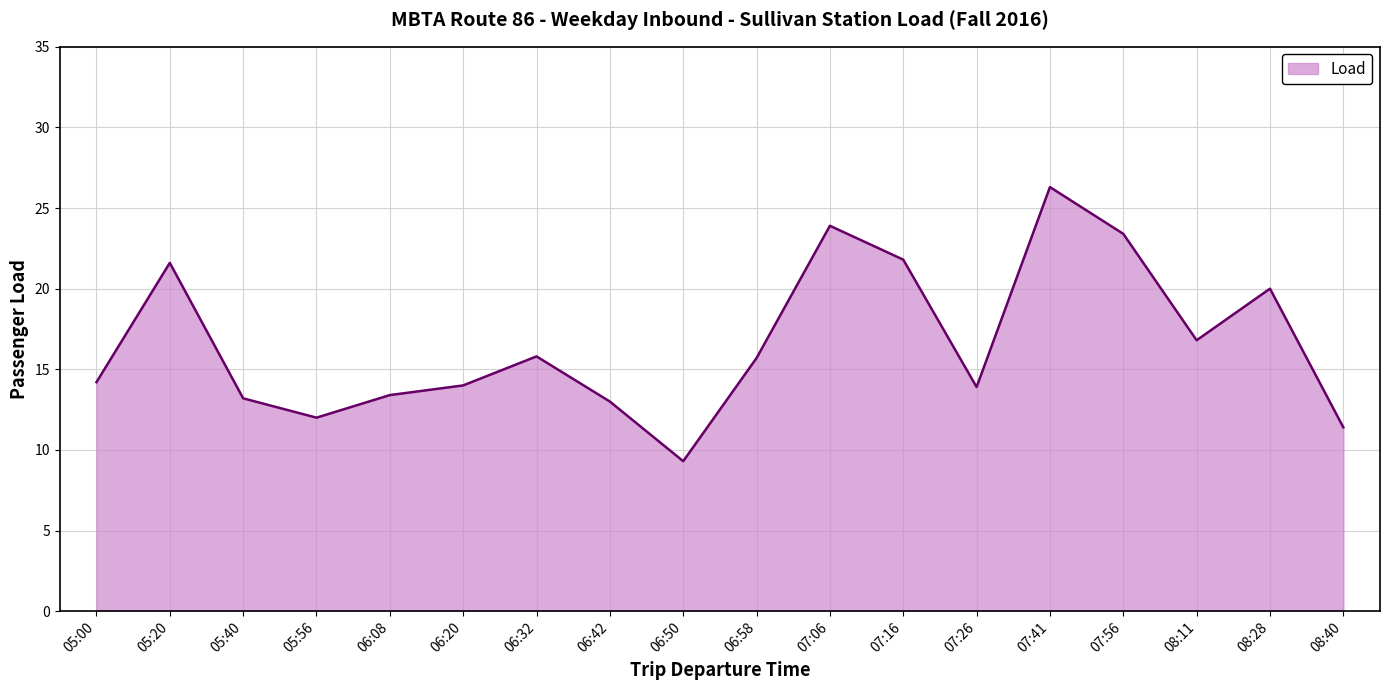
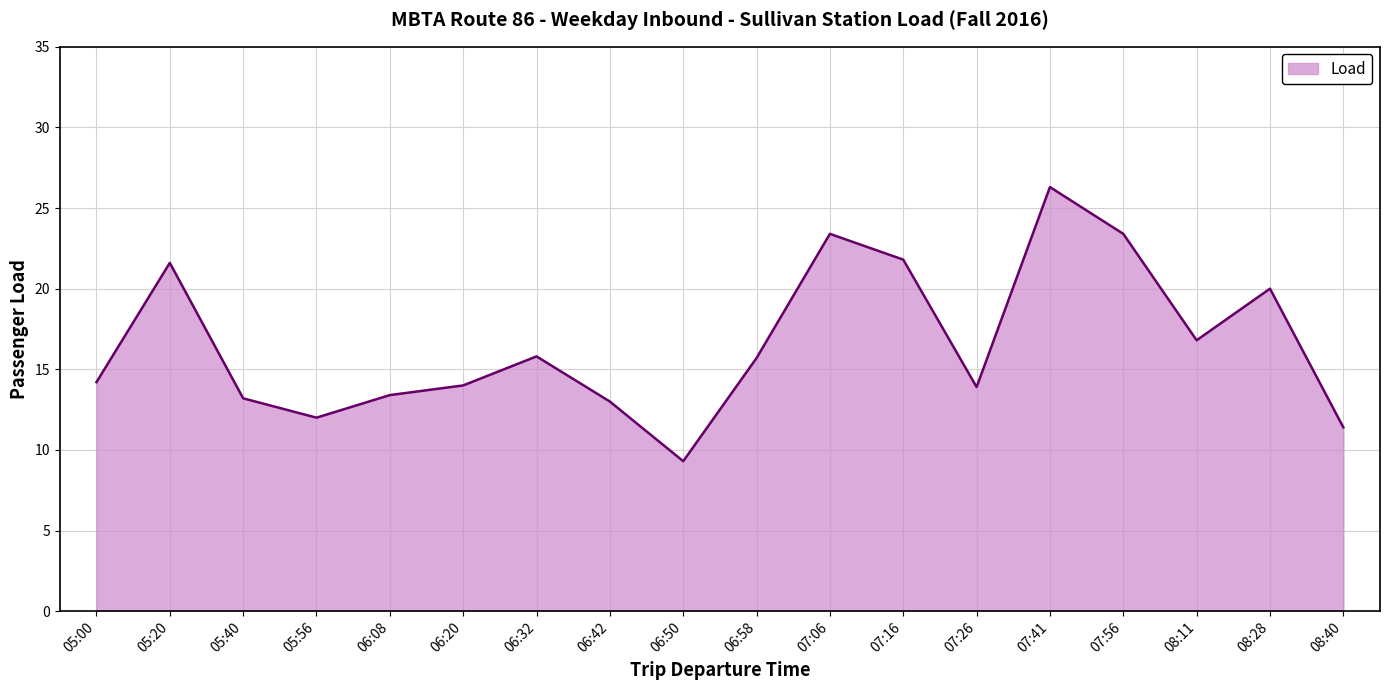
  {
    "05:00": 14.2,
    "05:20": 21.6,
    "05:40": 13.2,
    "05:56": 12.0,
    "06:08": 13.4,
    "06:20": 14.0,
    "06:32": 15.8,
    "06:42": 13.0,
    "06:50": 9.3,
    "06:58": 15.7,
-   "07:06": 23.9,
+   "07:06": 23.4,
    "07:16": 21.8,
    "07:26": 13.9,
    "07:41": 26.3,
    "07:56": 23.4,
    "08:11": 16.8,
    "08:28": 20.0,
    "08:40": 11.4
  }
